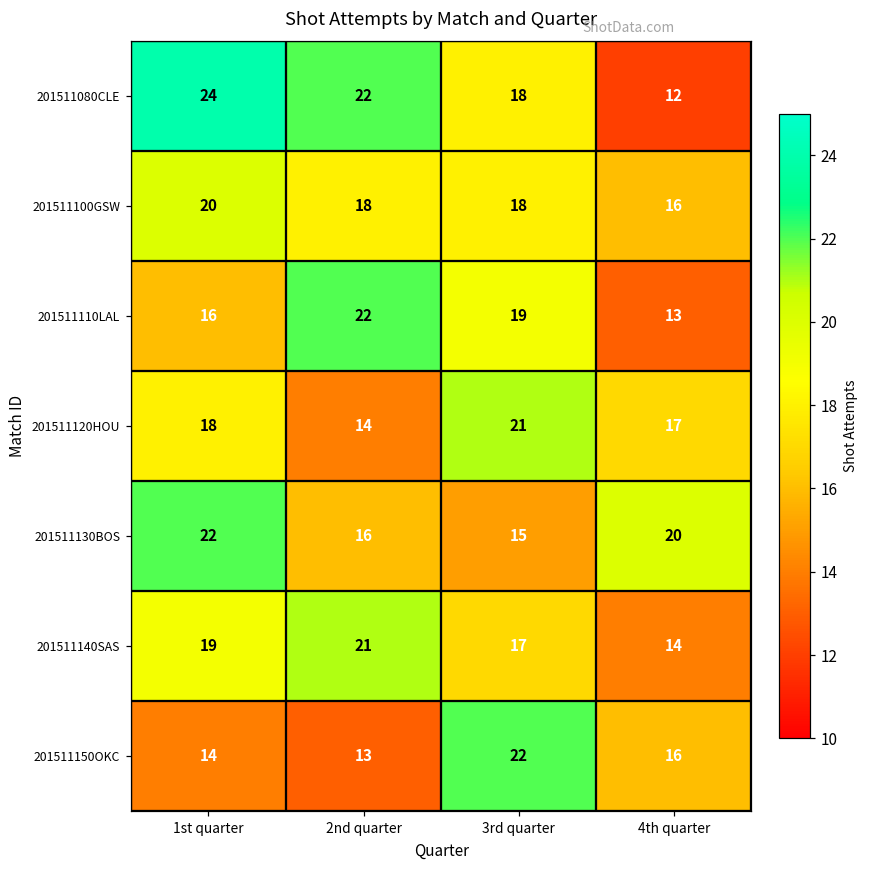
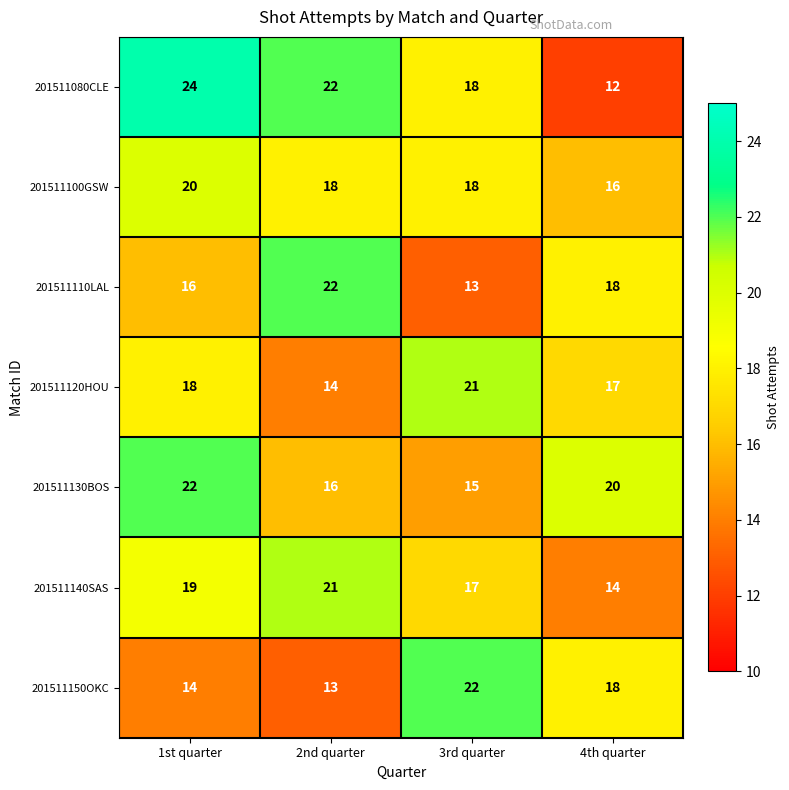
  {
    "201511080CLE": {
      "1st quarter": 24,
      "2nd quarter": 22,
      "3rd quarter": 18,
      "4th quarter": 12
    },
    "201511100GSW": {
      "1st quarter": 20,
      "2nd quarter": 18,
      "3rd quarter": 18,
      "4th quarter": 16
    },
    "201511110LAL": {
      "1st quarter": 16,
      "2nd quarter": 22,
-     "3rd quarter": 19,
-     "4th quarter": 13
+     "3rd quarter": 13,
+     "4th quarter": 18
    },
    "201511120HOU": {
      "1st quarter": 18,
      "2nd quarter": 14,
      "3rd quarter": 21,
      "4th quarter": 17
    },
    "201511130BOS": {
      "1st quarter": 22,
      "2nd quarter": 16,
      "3rd quarter": 15,
      "4th quarter": 20
    },
    "201511140SAS": {
      "1st quarter": 19,
      "2nd quarter": 21,
      "3rd quarter": 17,
      "4th quarter": 14
    },
    "201511150OKC": {
      "1st quarter": 14,
      "2nd quarter": 13,
      "3rd quarter": 22,
-     "4th quarter": 16
+     "4th quarter": 18
    }
  }
